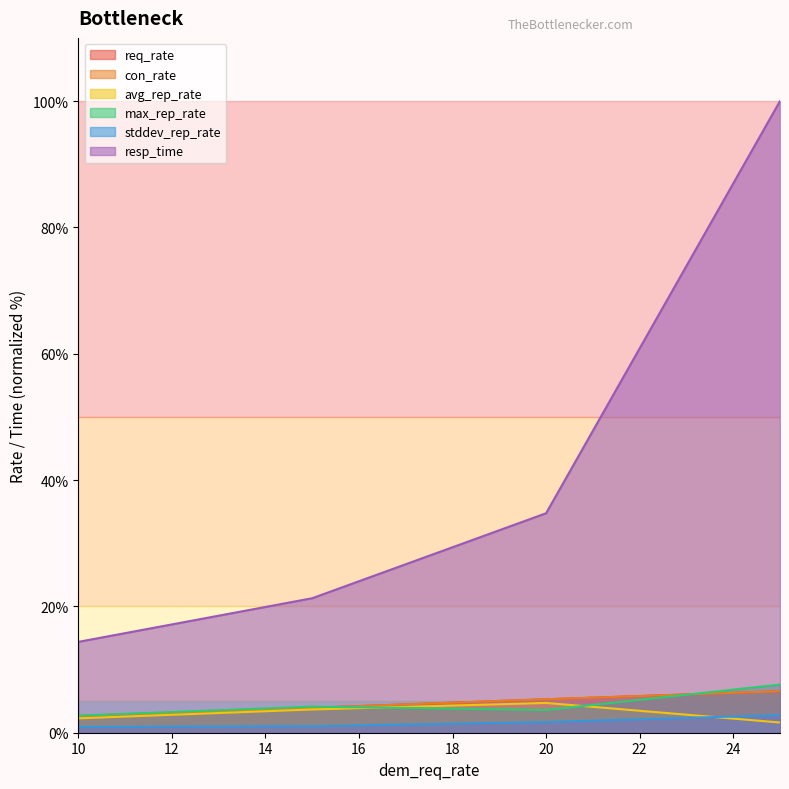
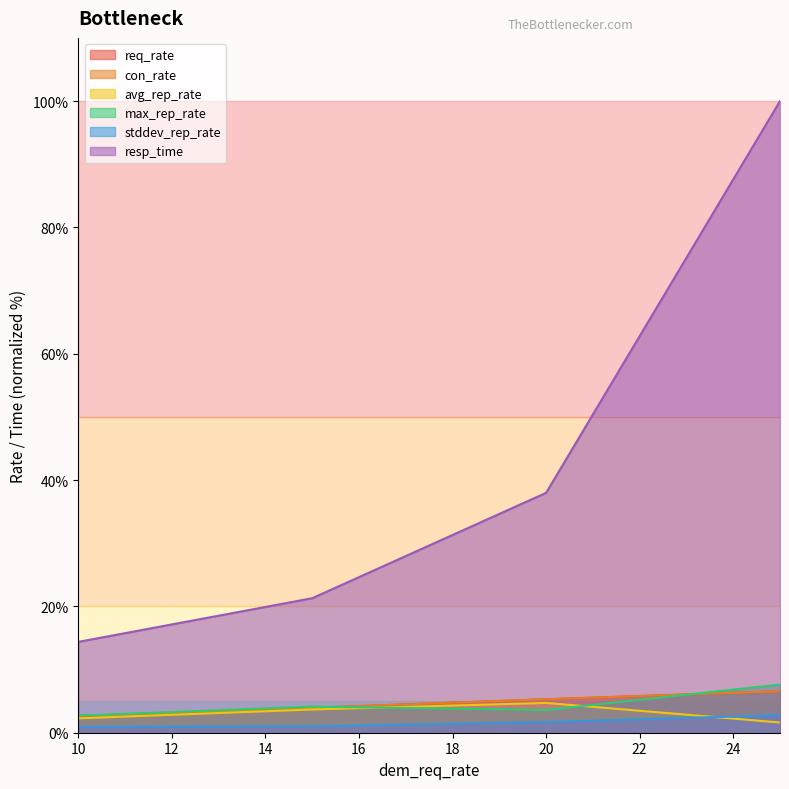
  {
    "con_rate": {
      "20": "5%"
    },
    "avg_rep_rate": {
      "20": "5%"
    },
    "max_rep_rate": {
      "20": "4%"
    },
    "stddev_rep_rate": {
      "10": "1%",
      "20": "2%"
    },
    "resp_time": {
      "10": "14%",
-     "20": "35%"
+     "20": "38%"
    }
  }
